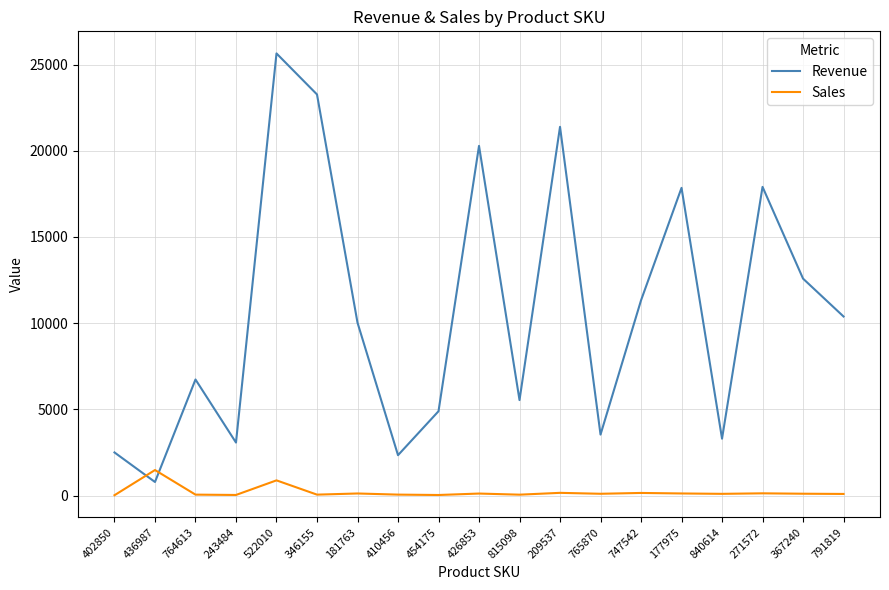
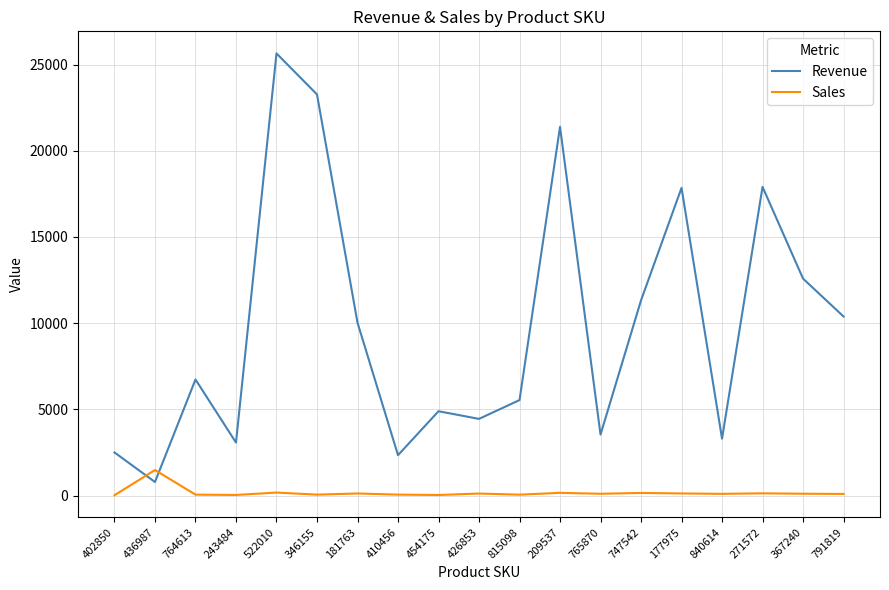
  {
    "Revenue": {
      "402850": 2500,
      "436987": 800,
      "764613": 6700,
      "243484": 3100,
      "522010": 25700,
      "346155": 23300,
      "181763": 10000,
      "410456": 2300,
      "454175": 4900,
-     "426853": 20300,
+     "426853": 4400,
      "815098": 5500,
      "209537": 21400,
      "765870": 3500,
      "747542": 11300,
      "177975": 17900,
      "840614": 3300,
      "271572": 17900,
      "367240": 12600,
      "791819": 10400
    },
    "Sales": {
      "402850": 0,
      "436987": 1500,
      "764613": 100,
      "243484": 0,
-     "522010": 900,
+     "522010": 200,
      "346155": 100,
      "181763": 100,
      "410456": 100,
      "454175": 0,
      "426853": 100,
      "815098": 0,
      "209537": 200,
      "765870": 100,
      "747542": 100,
      "177975": 100,
      "840614": 100,
      "271572": 100,
      "367240": 100,
      "791819": 100
    }
  }
